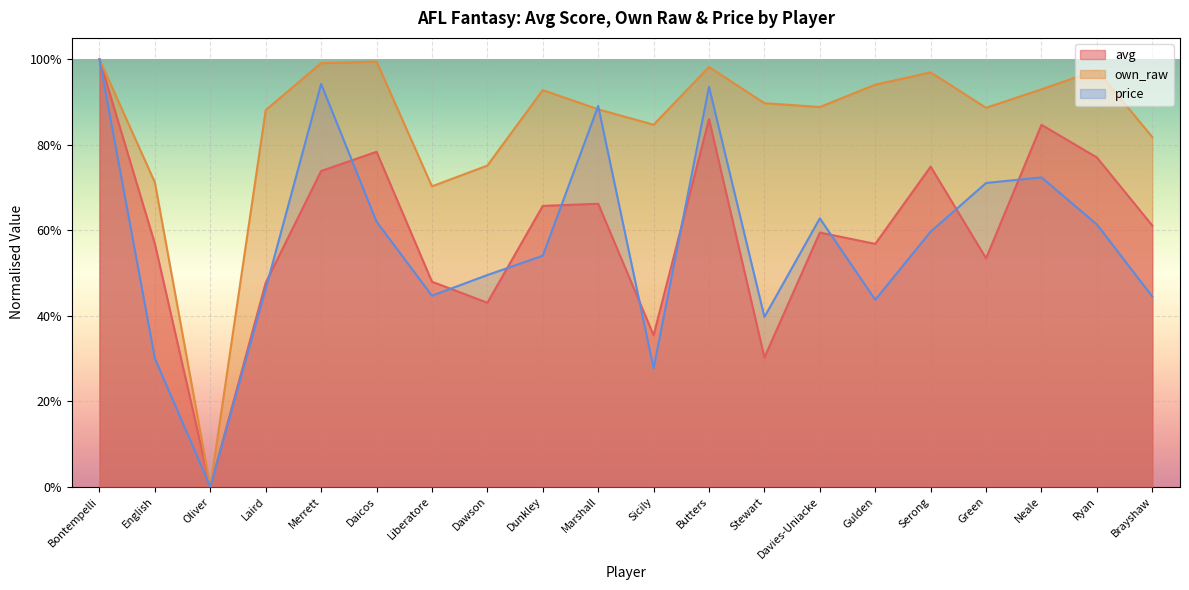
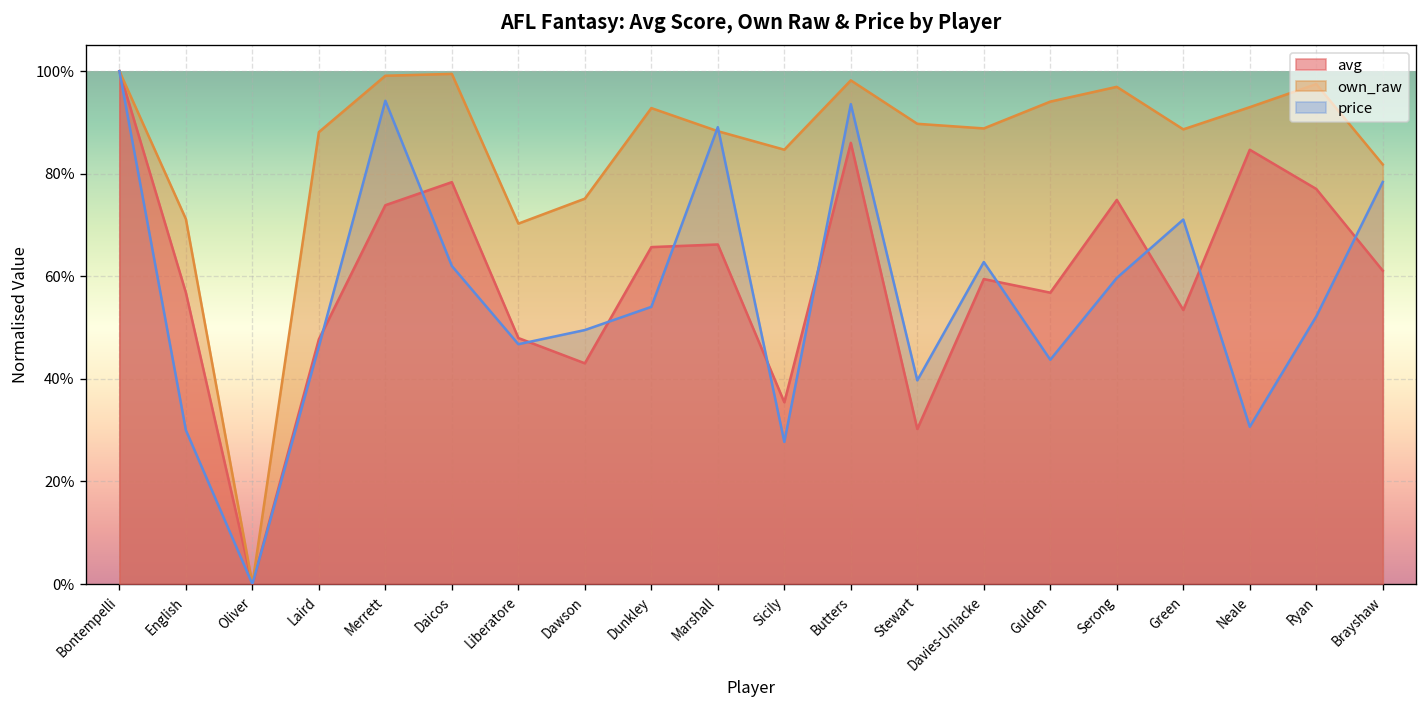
  {
    "price": {
      "English": "30%",
      "Laird": "46%",
      "Merrett": "94%",
      "Daicos": "62%",
-     "Liberatore": "45%",
+     "Liberatore": "47%",
      "Dawson": "50%",
      "Dunkley": "54%",
      "Marshall": "89%",
      "Sicily": "28%",
      "Butters": "94%",
      "Stewart": "40%",
      "Davies-Uniacke": "63%",
      "Gulden": "44%",
      "Serong": "60%",
      "Green": "71%",
-     "Neale": "72%",
-     "Ryan": "61%",
-     "Brayshaw": "44%"
+     "Neale": "31%",
+     "Ryan": "52%",
+     "Brayshaw": "78%"
    }
  }
